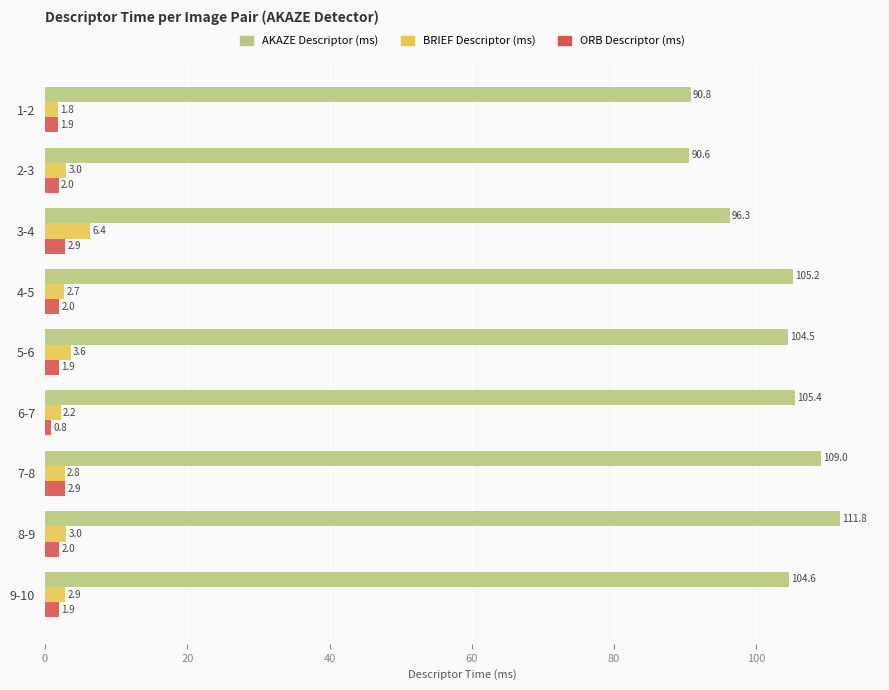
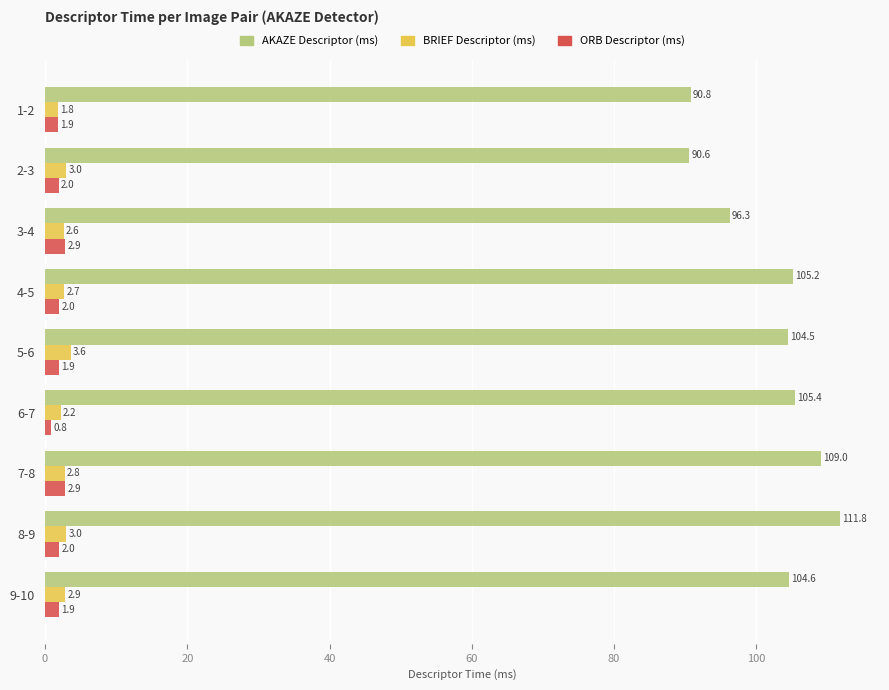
  {
    "AKAZE Descriptor (ms)": {
      "1-2": 90.8,
      "2-3": 90.6,
      "3-4": 96.3,
      "4-5": 105.2,
      "5-6": 104.5,
      "6-7": 105.4,
      "7-8": 109.0,
      "8-9": 111.8,
      "9-10": 104.6
    },
    "BRIEF Descriptor (ms)": {
      "1-2": 1.8,
      "2-3": 3.0,
-     "3-4": 6.4,
+     "3-4": 2.6,
      "4-5": 2.7,
      "5-6": 3.6,
      "6-7": 2.2,
      "7-8": 2.8,
      "8-9": 3.0,
      "9-10": 2.9
    },
    "ORB Descriptor (ms)": {
      "1-2": 1.9,
      "2-3": 2.0,
      "3-4": 2.9,
      "4-5": 2.0,
      "5-6": 1.9,
      "6-7": 0.8,
      "7-8": 2.9,
      "8-9": 2.0,
      "9-10": 1.9
    }
  }
